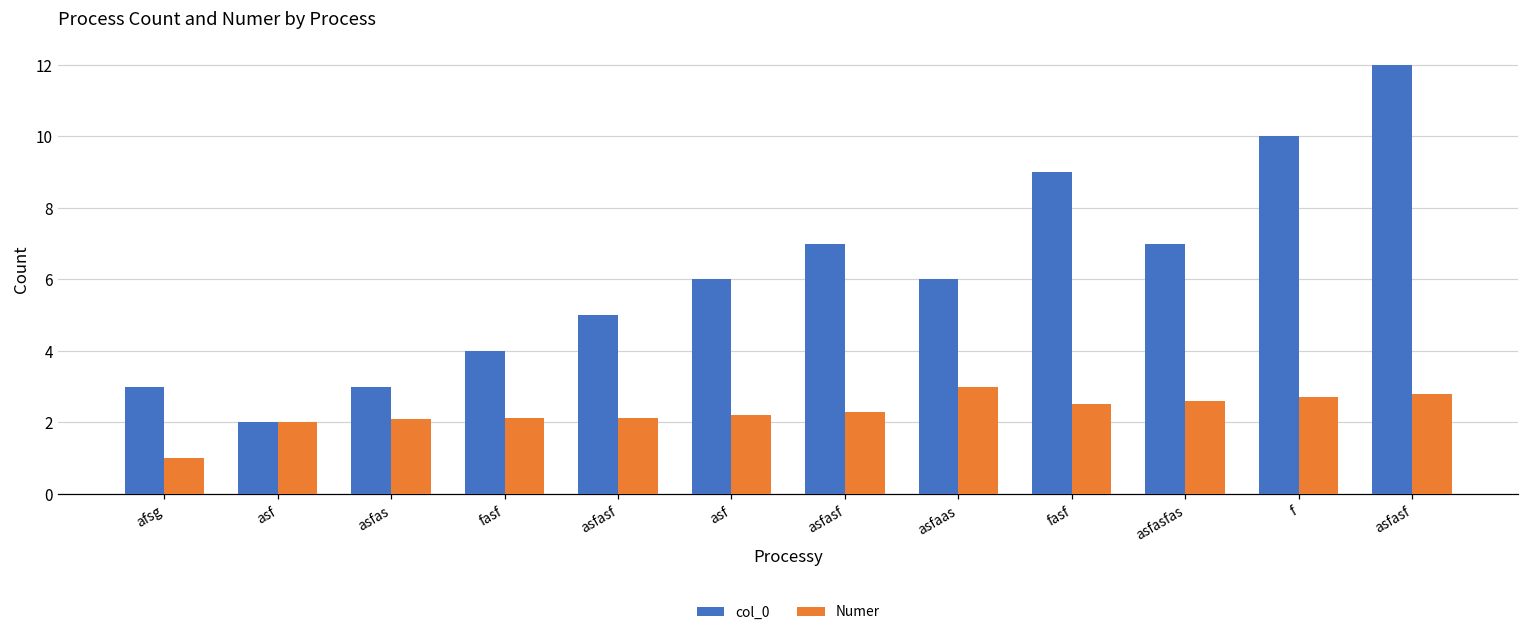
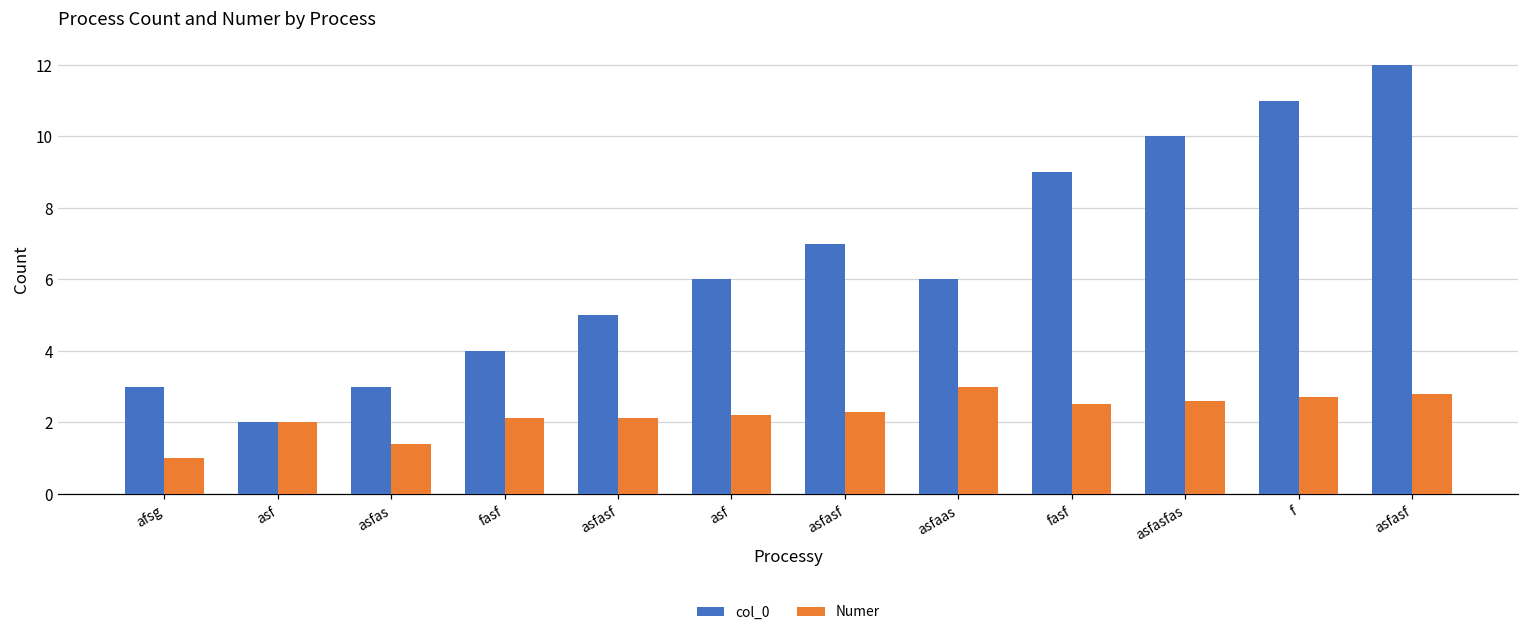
  {
    "col_0": {
      "afsg": 3,
      "asfas": 3,
      "asfaas": 6,
-     "asfasfas": 7,
-     "f": 10
+     "asfasfas": 10,
+     "f": 11
    },
    "Numer": {
      "afsg": 1.0,
-     "asfas": 2.1,
+     "asfas": 1.4,
      "asfaas": 3.0,
      "asfasfas": 2.6,
      "f": 2.7
    }
  }
